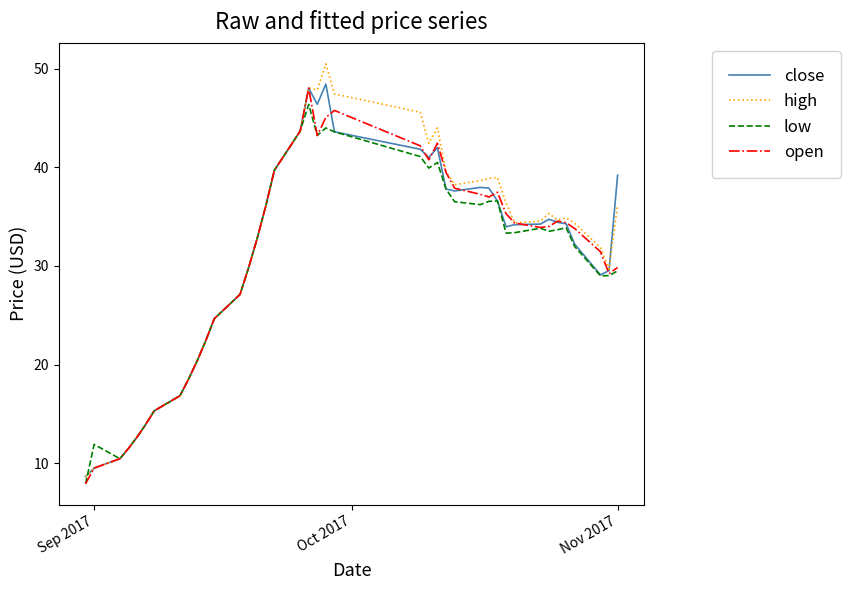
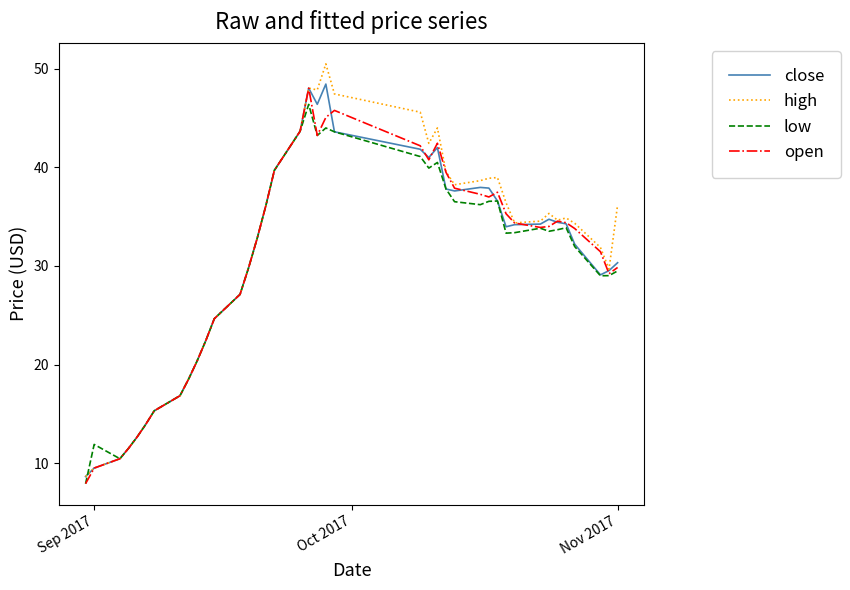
  {
    "close": {
-     "Nov 2017": 39
+     "Nov 2017": 30
    },
    "high": {
      "Nov 2017": 36
    },
    "low": {
      "Sep 2017": 12,
      "Nov 2017": 30
    },
    "open": {
      "Nov 2017": 30
    }
  }
